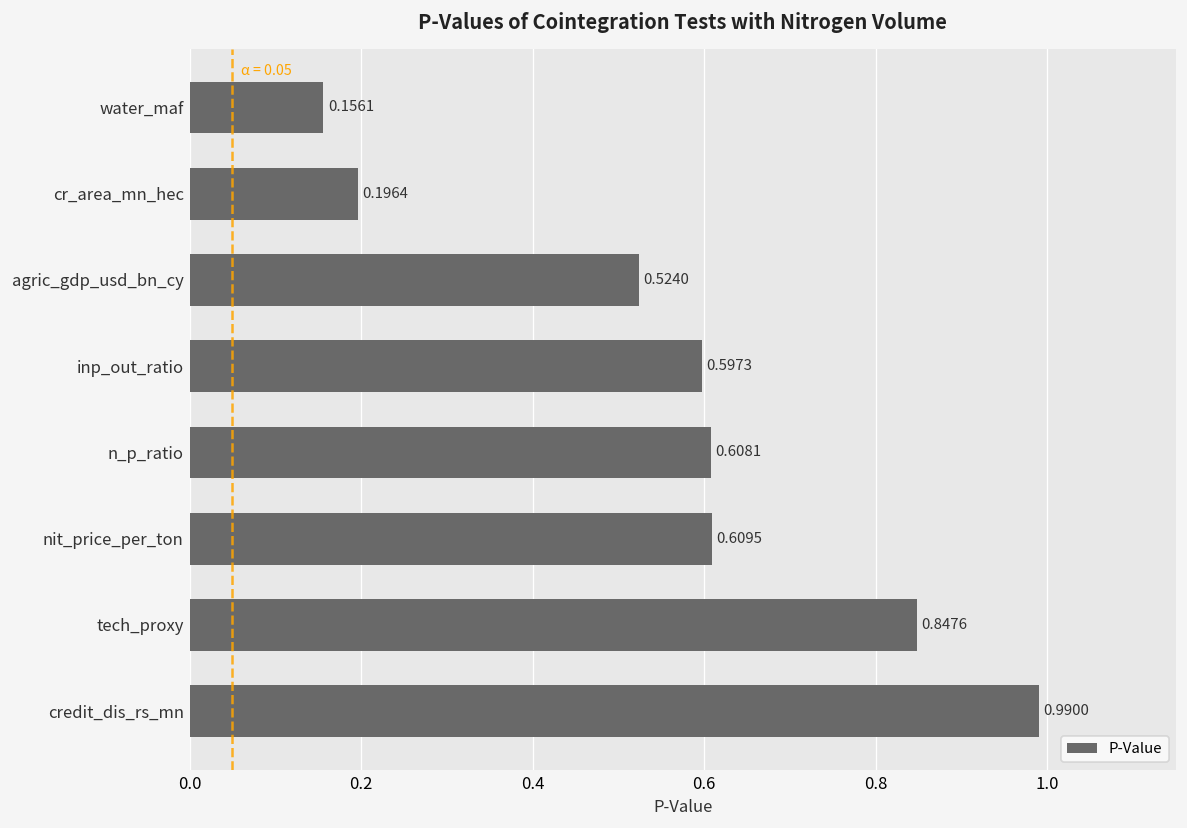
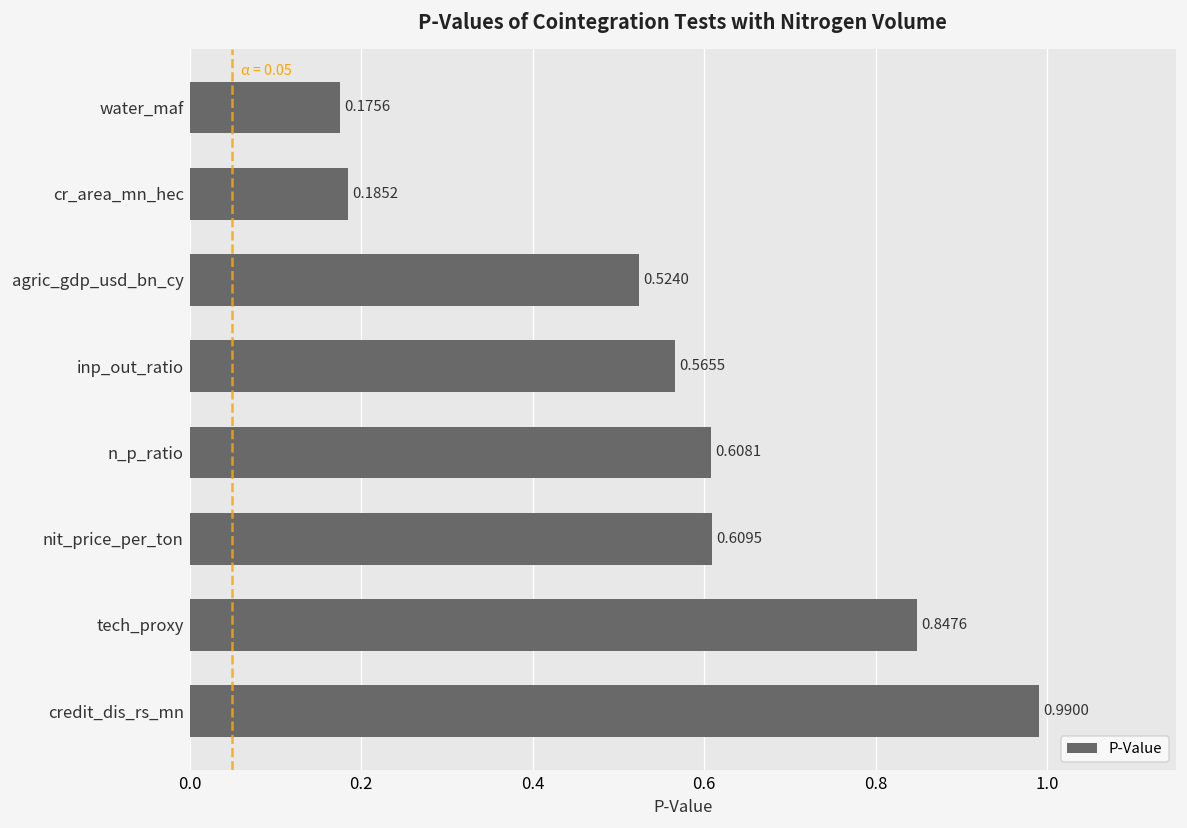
  {
-   "water_maf": 0.1561,
-   "cr_area_mn_hec": 0.1964,
+   "water_maf": 0.1756,
+   "cr_area_mn_hec": 0.1852,
    "agric_gdp_usd_bn_cy": 0.5240,
-   "inp_out_ratio": 0.5973,
+   "inp_out_ratio": 0.5655,
    "n_p_ratio": 0.6081,
    "nit_price_per_ton": 0.6095,
    "tech_proxy": 0.8476,
    "credit_dis_rs_mn": 0.9900
  }
